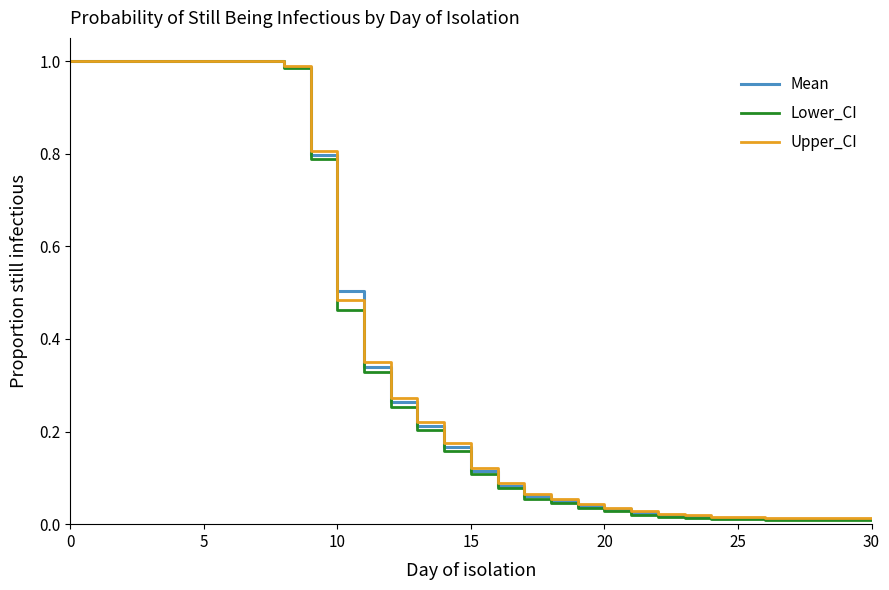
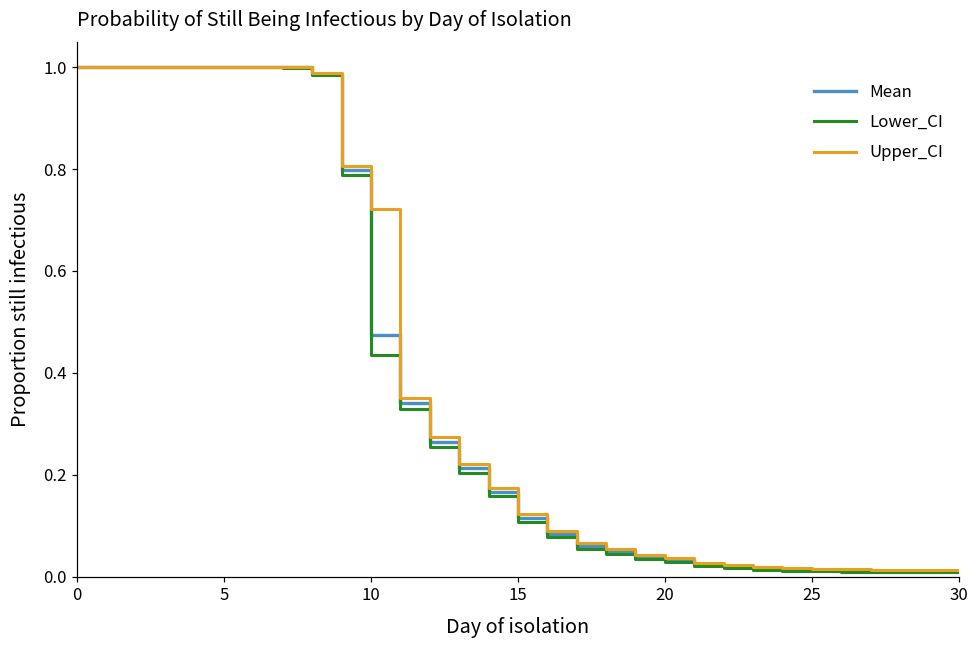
  {
    "Mean": {
-     "10": 0.50,
+     "10": 0.47,
      "15": 0.11
    },
    "Lower_CI": {
-     "10": 0.46,
+     "10": 0.43,
      "15": 0.11
    },
    "Upper_CI": {
-     "10": 0.49,
+     "10": 0.72,
      "15": 0.12
    }
  }
